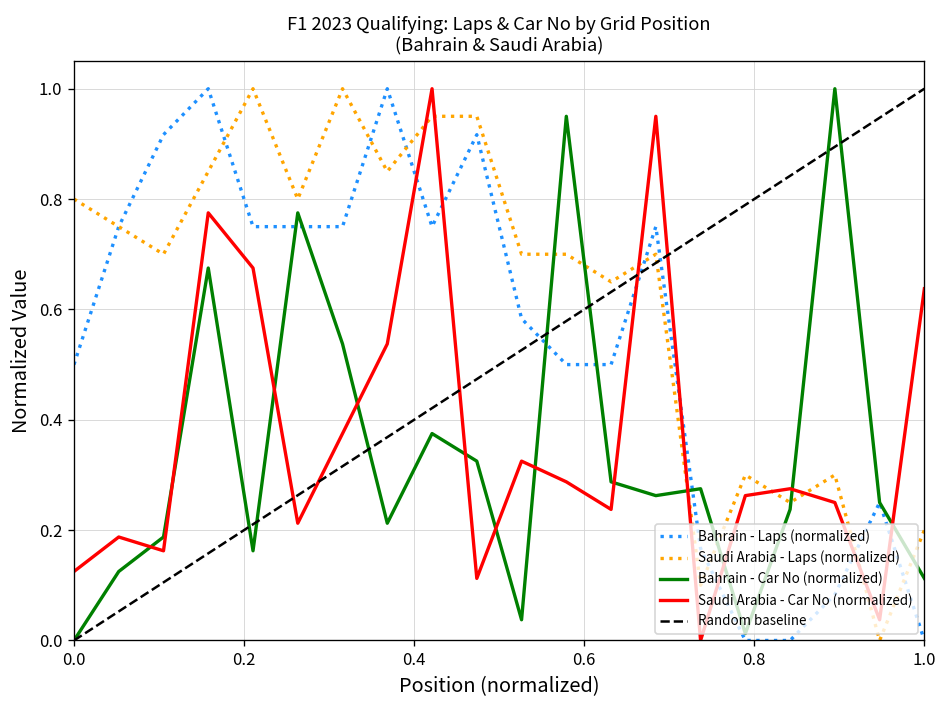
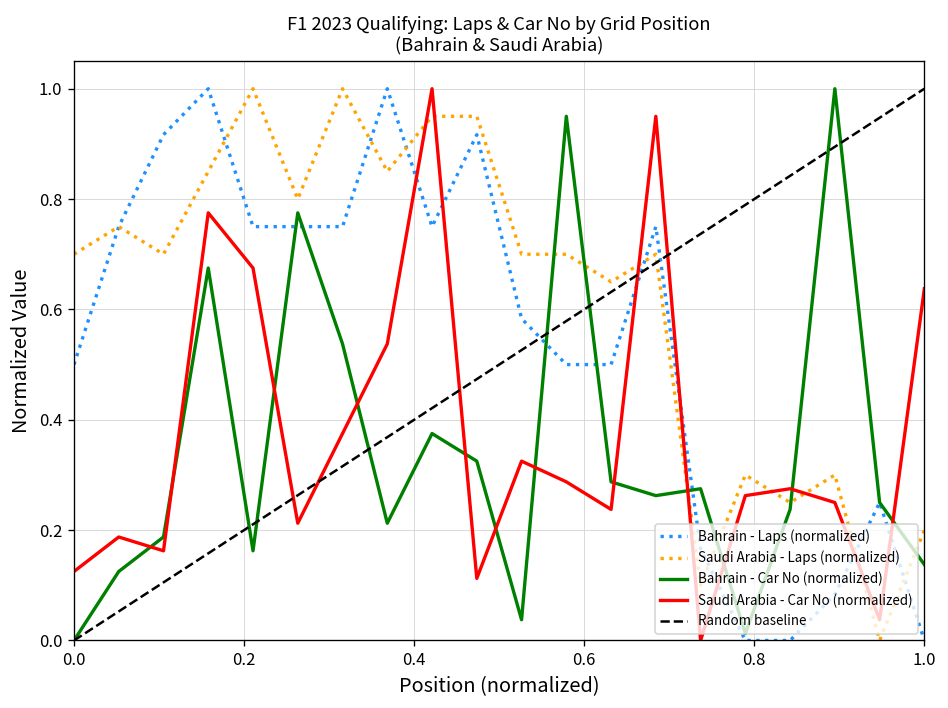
  {
    "Bahrain - Laps (normalized)": {
      "0.0": 0.50,
      "1.0": 0.00
    },
    "Saudi Arabia - Laps (normalized)": {
-     "0.0": 0.80,
+     "0.0": 0.70,
      "1.0": 0.20
    },
    "Bahrain - Car No (normalized)": {
-     "1.0": 0.11
+     "1.0": 0.14
    },
    "Saudi Arabia - Car No (normalized)": {
      "0.0": 0.13,
      "1.0": 0.64
    },
    "Random baseline": {
      "1.0": 1.00
    }
  }
